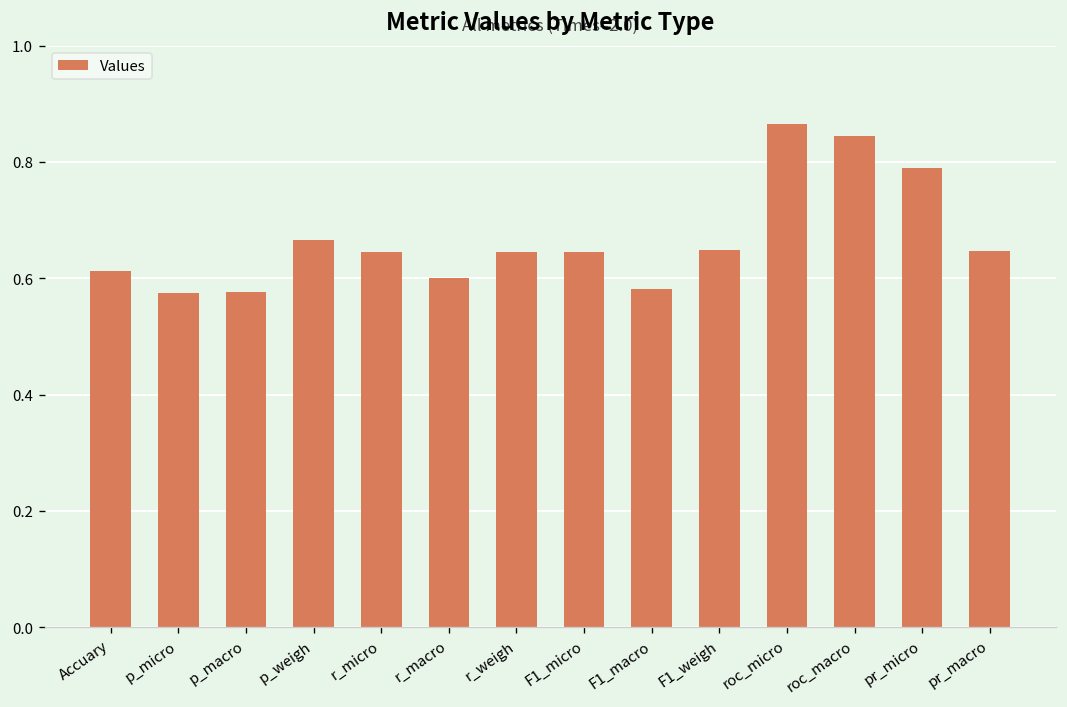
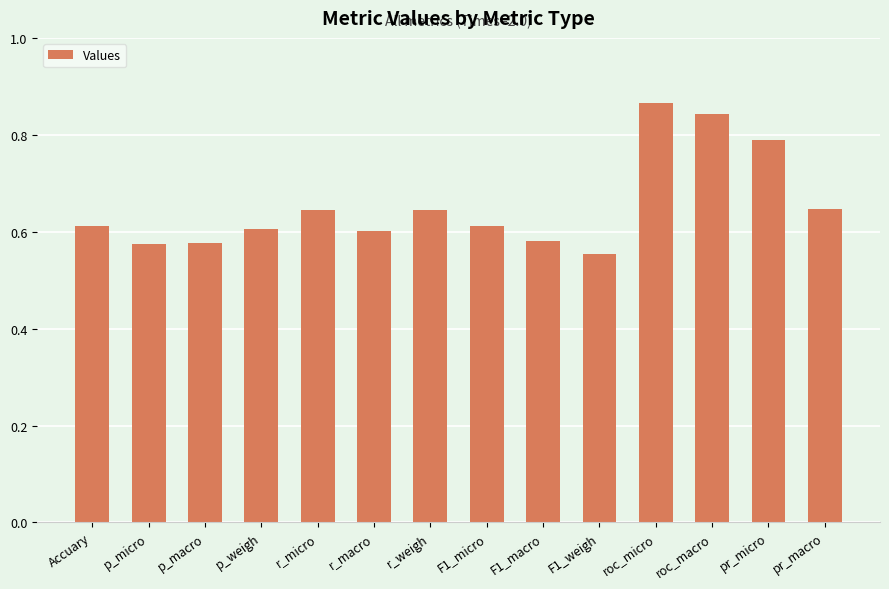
  {
    "Accuary": 0.61,
    "p_micro": 0.57,
    "p_macro": 0.58,
-   "p_weigh": 0.67,
+   "p_weigh": 0.61,
    "r_micro": 0.65,
    "r_macro": 0.60,
    "r_weigh": 0.65,
-   "F1_micro": 0.65,
+   "F1_micro": 0.61,
    "F1_macro": 0.58,
-   "F1_weigh": 0.65,
+   "F1_weigh": 0.55,
    "roc_micro": 0.87,
    "roc_macro": 0.84,
    "pr_micro": 0.79,
    "pr_macro": 0.65
  }
